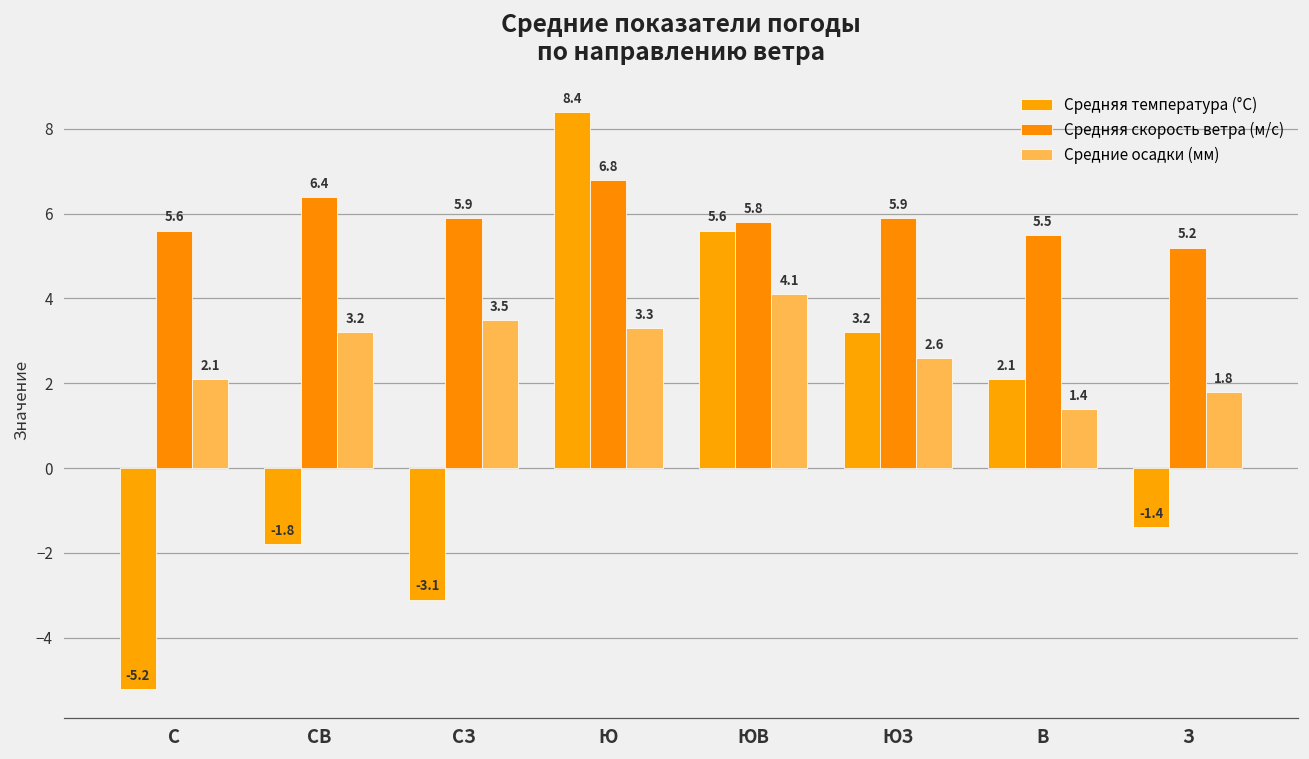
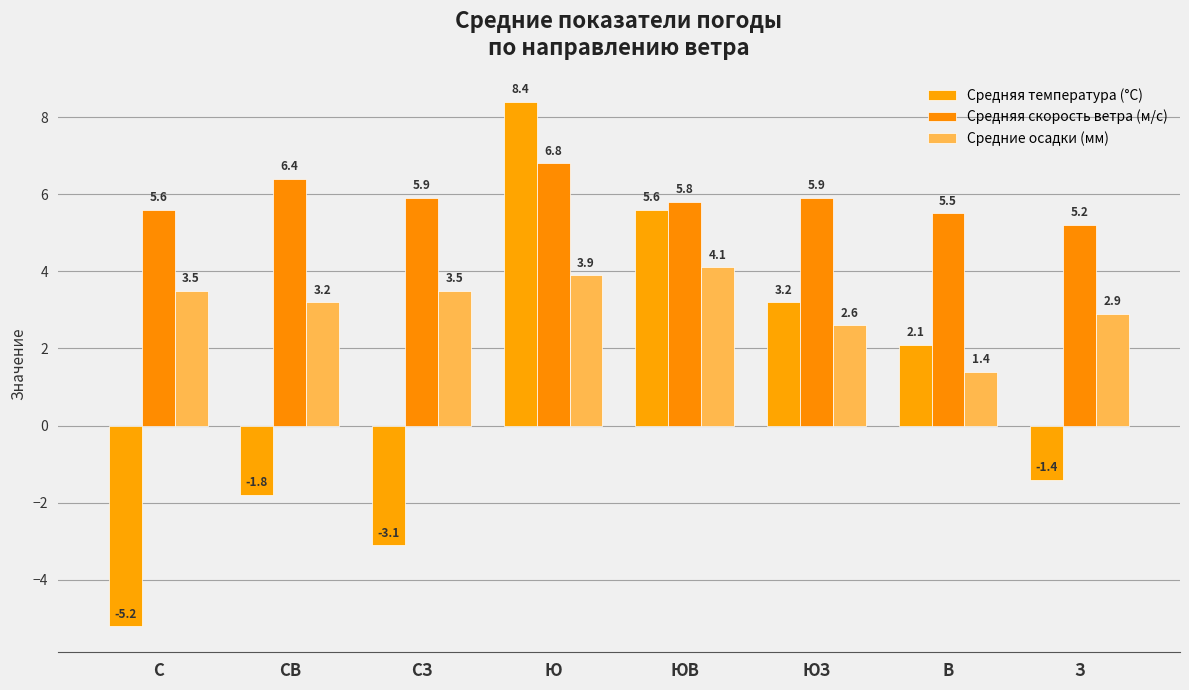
  {
    "Средние осадки (мм)": {
-     "С": 2.1,
+     "С": 3.5,
      "СВ": 3.2,
      "СЗ": 3.5,
-     "Ю": 3.3,
+     "Ю": 3.9,
      "ЮВ": 4.1,
      "ЮЗ": 2.6,
      "В": 1.4,
-     "З": 1.8
+     "З": 2.9
    }
  }
